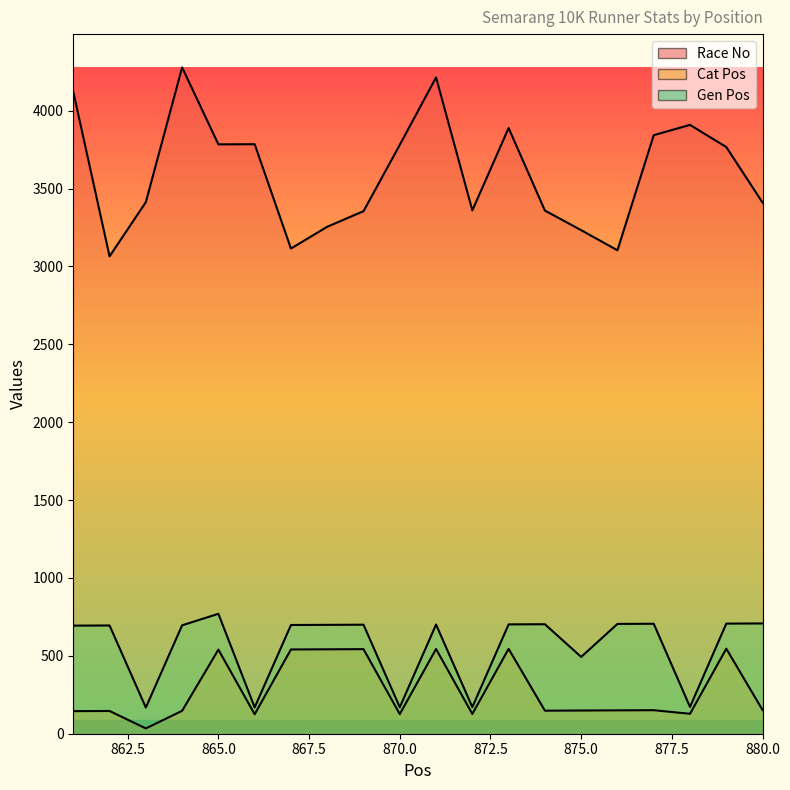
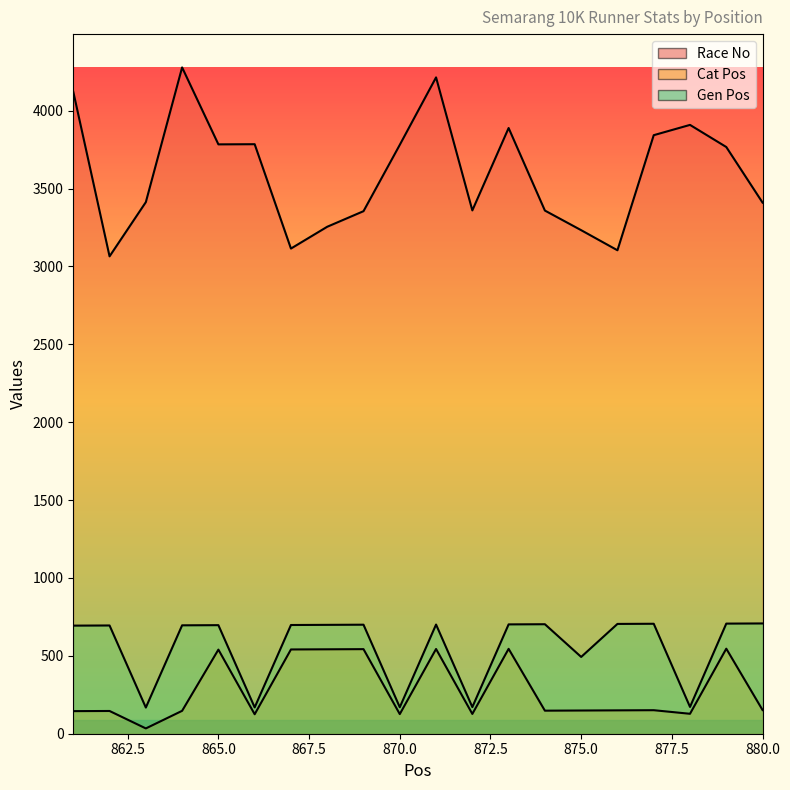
  {
    "Gen Pos": {
-     "865.0": 770,
+     "865.0": 700,
      "870.0": 170,
      "875.0": 490,
      "880.0": 710
    }
  }
